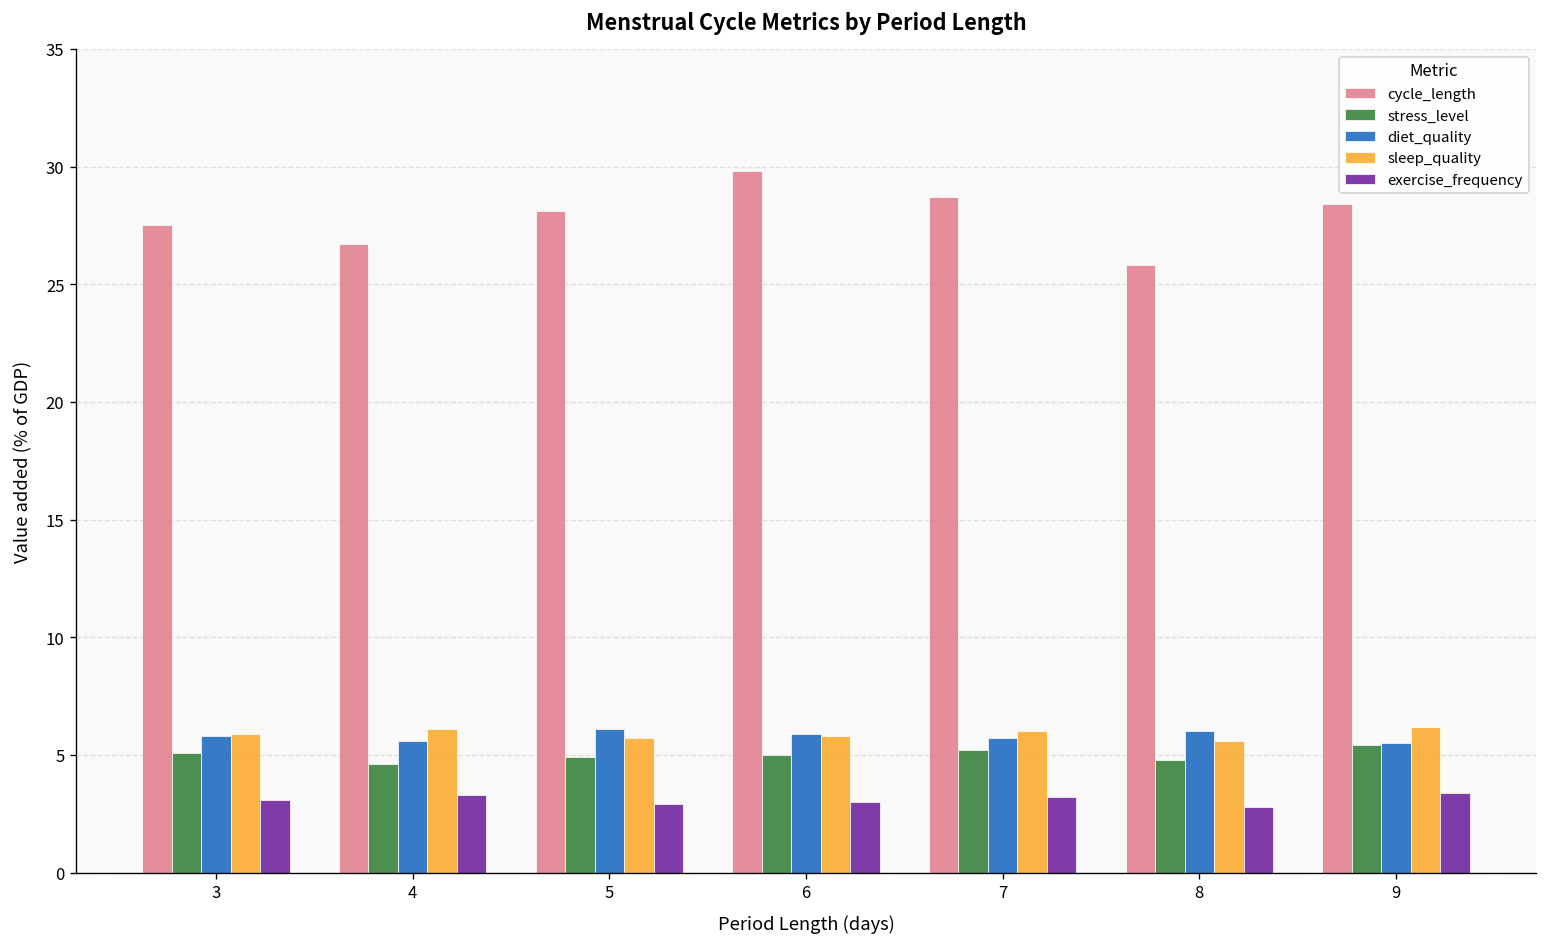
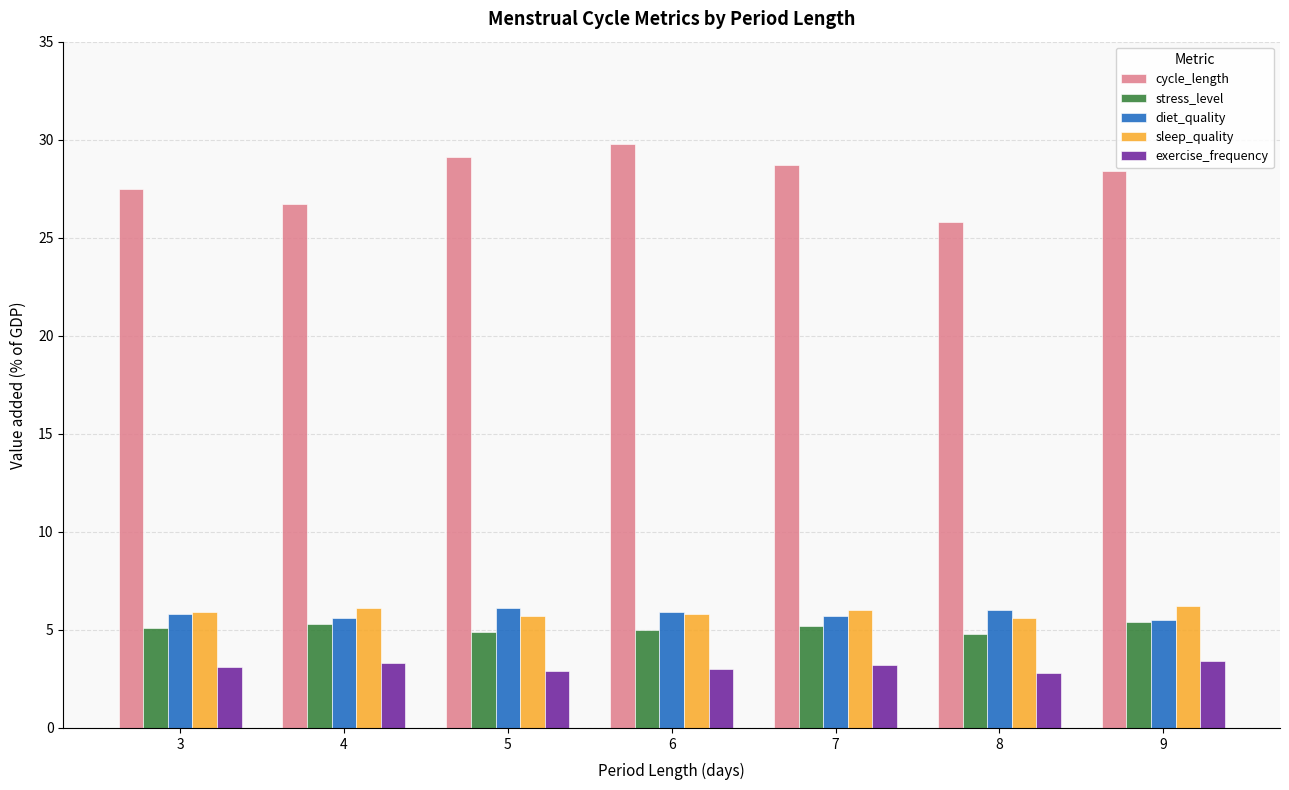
  {
    "cycle_length": {
      "3": 27.5,
      "4": 26.7,
-     "5": 28.1,
+     "5": 29.1,
      "6": 29.8,
      "7": 28.7,
      "8": 25.8,
      "9": 28.4
    },
    "stress_level": {
      "3": 5.1,
-     "4": 4.6,
+     "4": 5.3,
      "5": 4.9,
      "6": 5.0,
      "7": 5.2,
      "8": 4.8,
      "9": 5.4
    },
    "diet_quality": {
      "3": 5.8,
      "4": 5.6,
      "5": 6.1,
      "6": 5.9,
      "7": 5.7,
      "8": 6.0,
      "9": 5.5
    },
    "sleep_quality": {
      "3": 5.9,
      "4": 6.1,
      "5": 5.7,
      "6": 5.8,
      "7": 6.0,
      "8": 5.6,
      "9": 6.2
    },
    "exercise_frequency": {
      "3": 3.1,
      "4": 3.3,
      "5": 2.9,
      "6": 3.0,
      "7": 3.2,
      "8": 2.8,
      "9": 3.4
    }
  }
